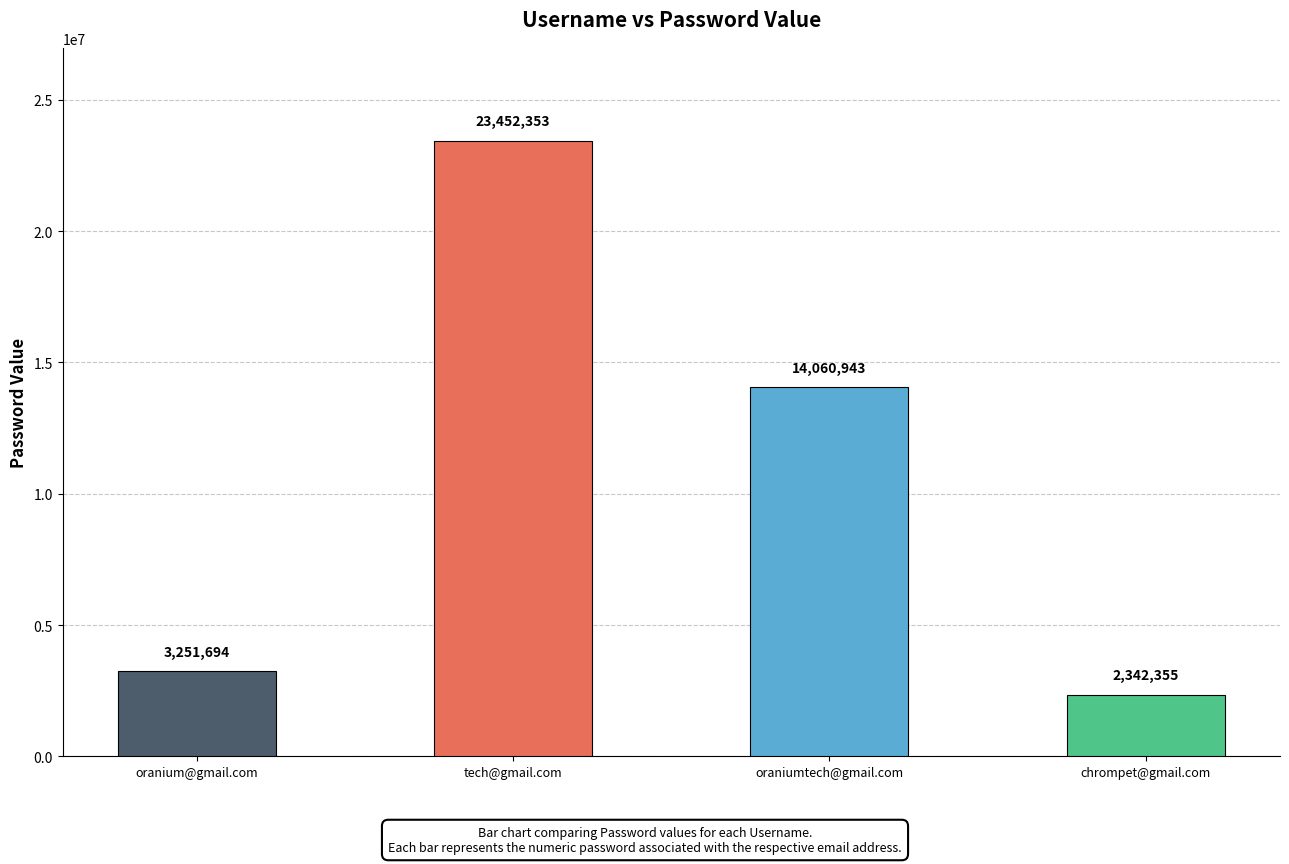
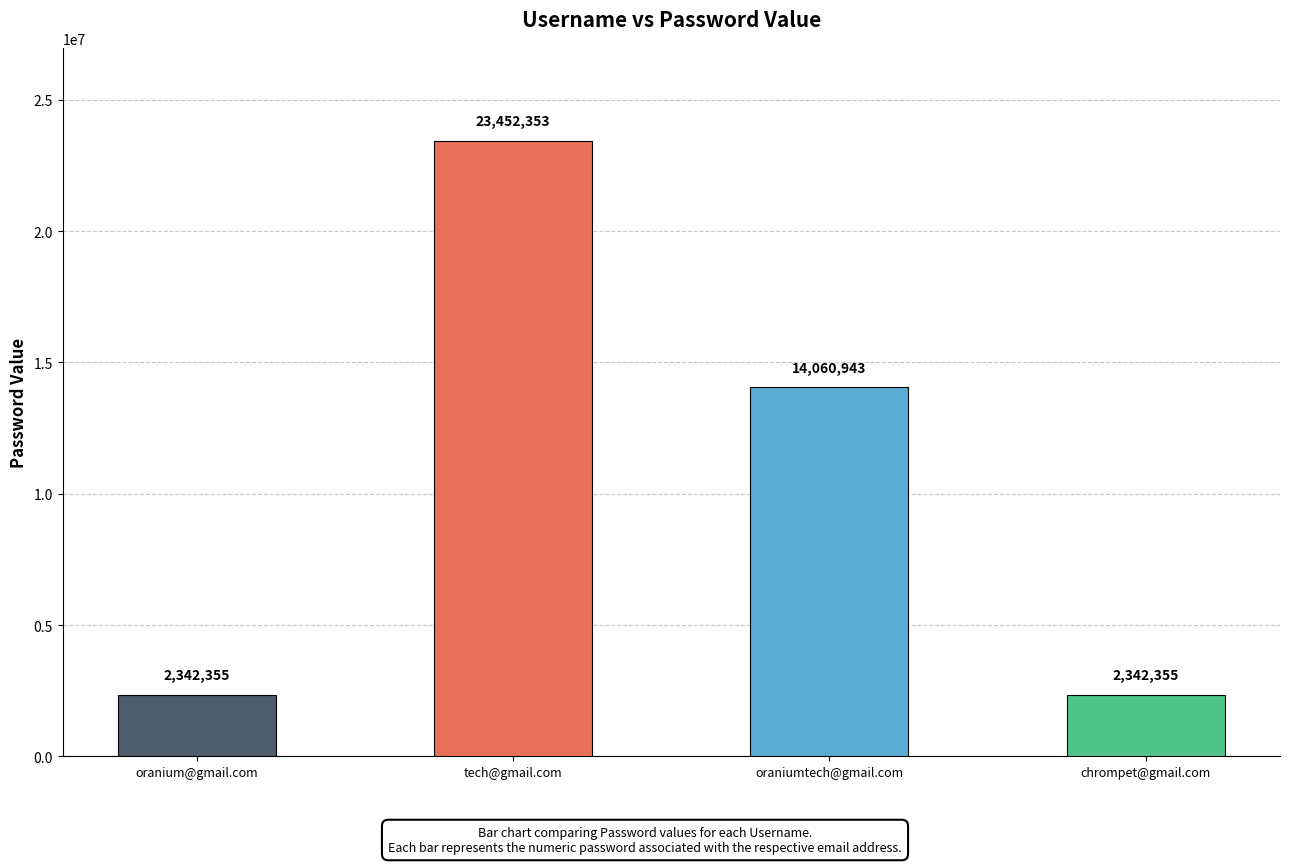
  {
-   "oranium@gmail.com": "3,251,694",
+   "oranium@gmail.com": "2,342,355",
    "tech@gmail.com": "23,452,353",
    "oraniumtech@gmail.com": "14,060,943",
    "chrompet@gmail.com": "2,342,355"
  }
